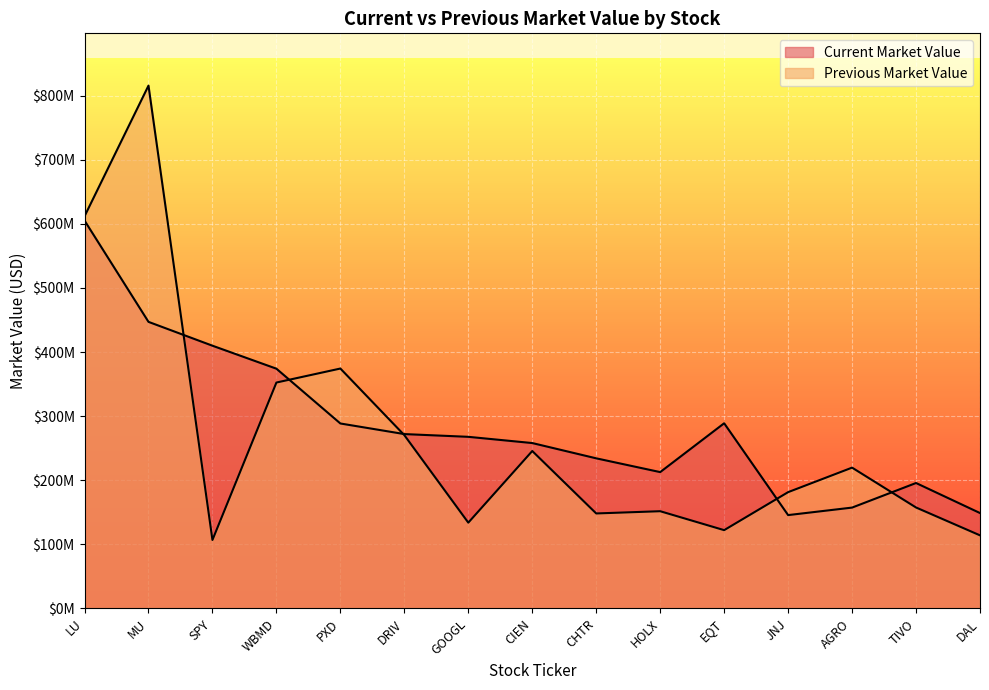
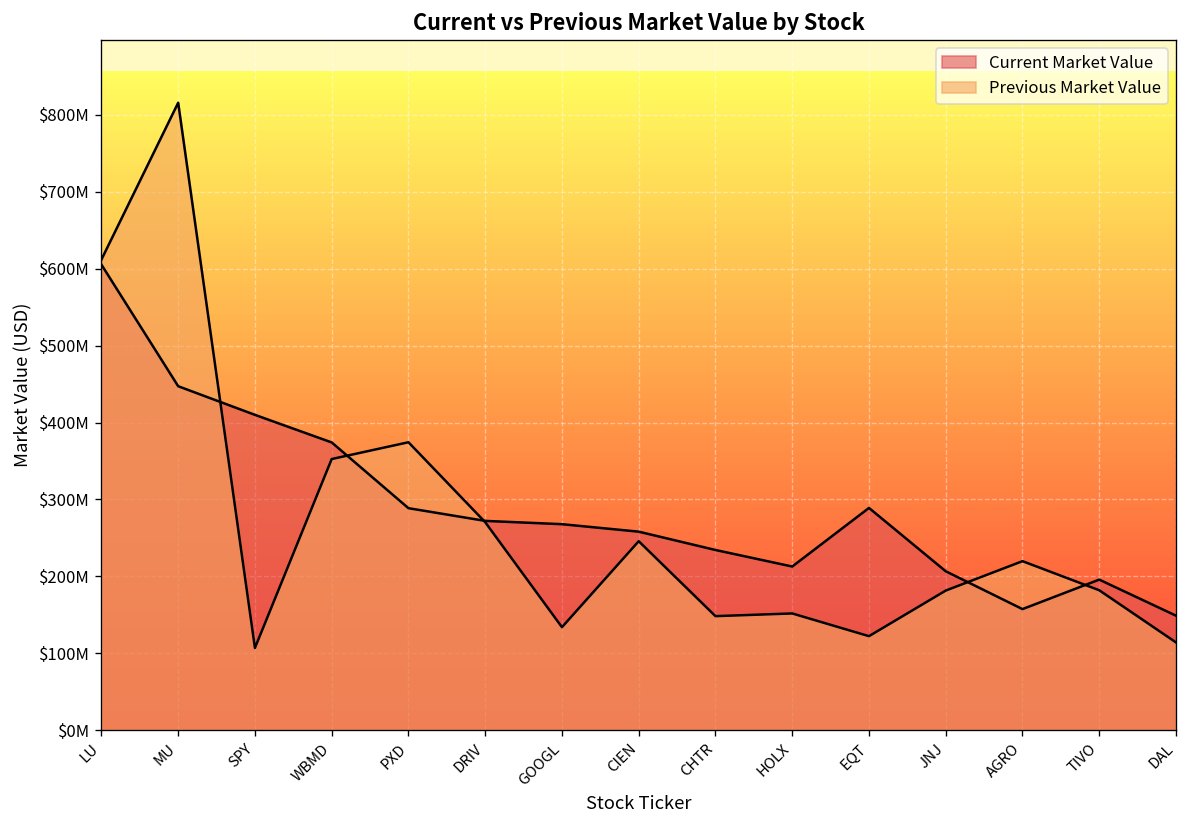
  {
    "Current Market Value": {
      "LU": "$610000000",
      "MU": "$450000000",
      "SPY": "$410000000",
      "WBMD": "$370000000",
      "PXD": "$290000000",
      "GOOGL": "$270000000",
      "CIEN": "$260000000",
      "CHTR": "$230000000",
      "HOLX": "$210000000",
      "EQT": "$290000000",
-     "JNJ": "$150000000",
+     "JNJ": "$210000000",
      "AGRO": "$160000000",
      "TIVO": "$200000000",
      "DAL": "$150000000"
    },
    "Previous Market Value": {
      "LU": "$610000000",
      "MU": "$820000000",
      "SPY": "$110000000",
      "WBMD": "$350000000",
      "PXD": "$370000000",
      "GOOGL": "$130000000",
      "CIEN": "$250000000",
      "CHTR": "$150000000",
      "HOLX": "$150000000",
      "EQT": "$120000000",
      "JNJ": "$180000000",
      "AGRO": "$220000000",
-     "TIVO": "$160000000",
+     "TIVO": "$180000000",
      "DAL": "$110000000"
    }
  }
